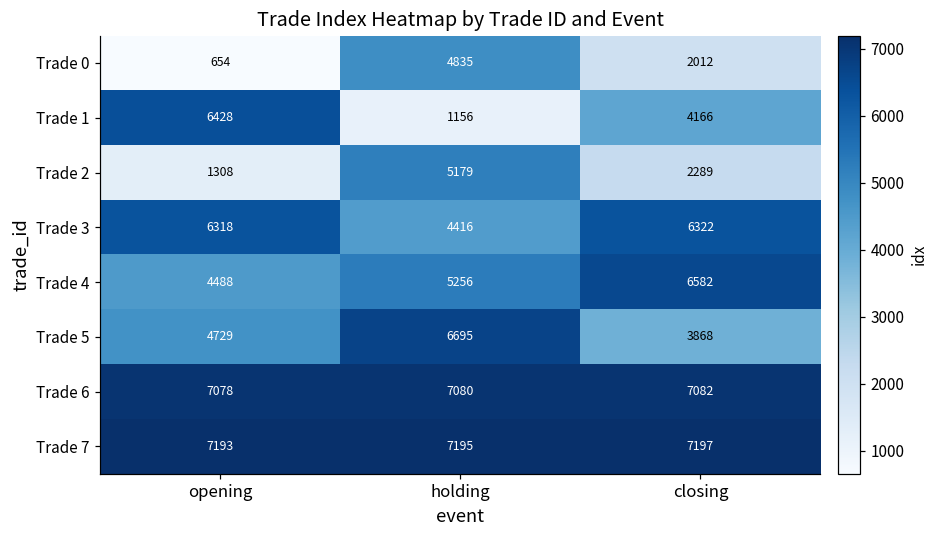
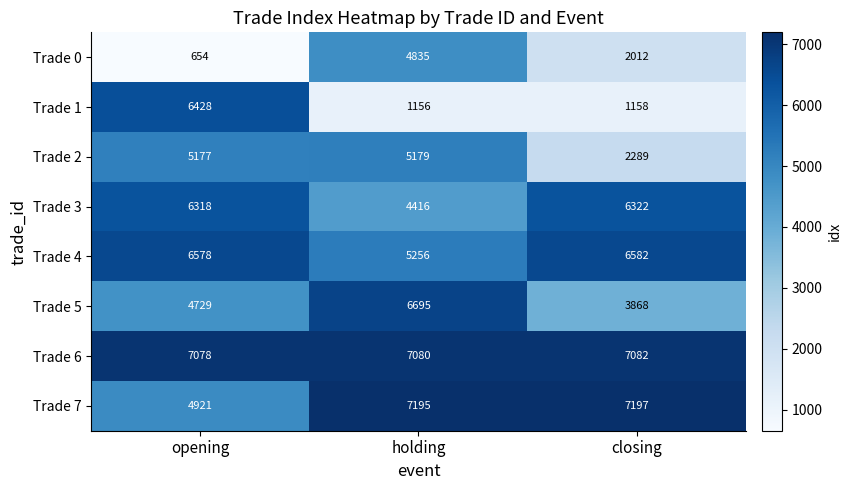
  {
    "Trade 0": {
      "opening": 654,
      "holding": 4835,
      "closing": 2012
    },
    "Trade 1": {
      "opening": 6428,
      "holding": 1156,
-     "closing": 4166
+     "closing": 1158
    },
    "Trade 2": {
-     "opening": 1308,
+     "opening": 5177,
      "holding": 5179,
      "closing": 2289
    },
    "Trade 3": {
      "opening": 6318,
      "holding": 4416,
      "closing": 6322
    },
    "Trade 4": {
-     "opening": 4488,
+     "opening": 6578,
      "holding": 5256,
      "closing": 6582
    },
    "Trade 5": {
      "opening": 4729,
      "holding": 6695,
      "closing": 3868
    },
    "Trade 6": {
      "opening": 7078,
      "holding": 7080,
      "closing": 7082
    },
    "Trade 7": {
-     "opening": 7193,
+     "opening": 4921,
      "holding": 7195,
      "closing": 7197
    }
  }
